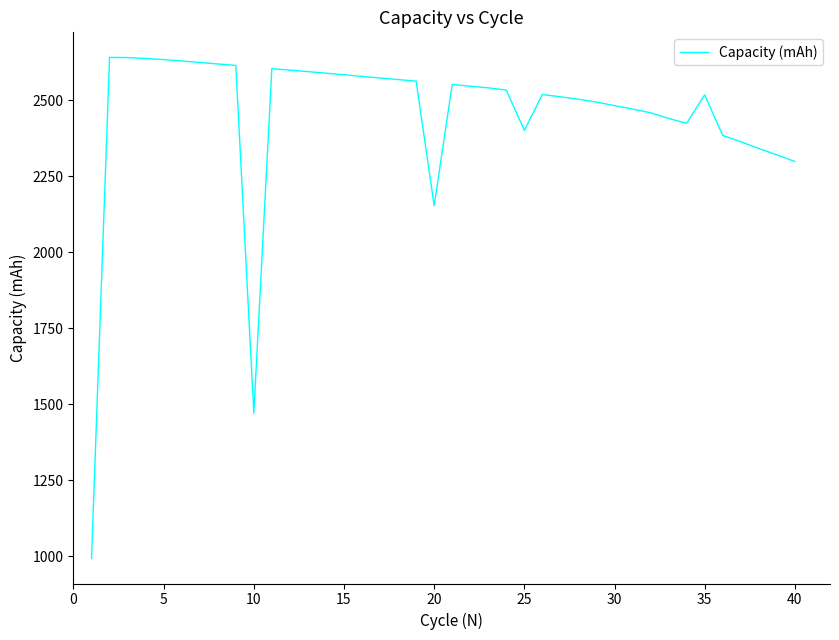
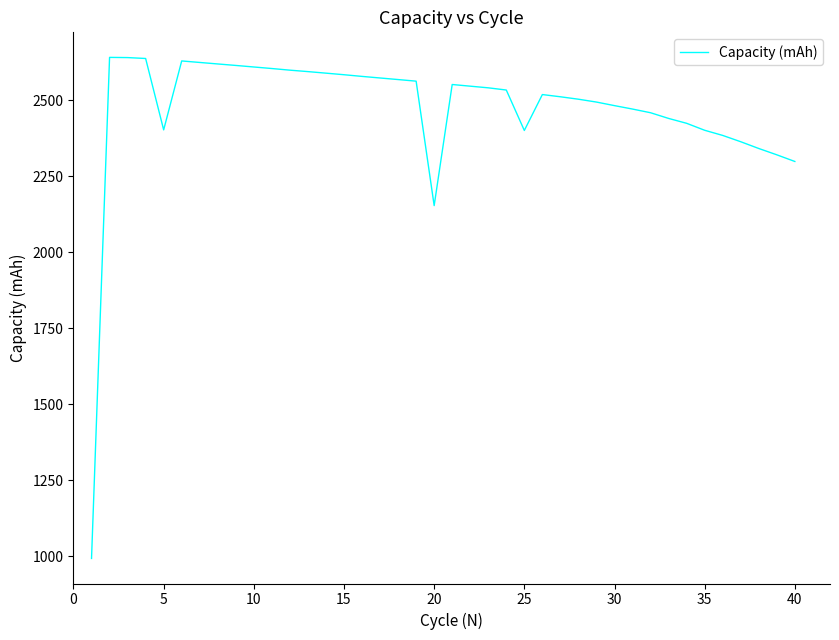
  {
-   "5": 2630,
-   "10": 1470,
+   "5": 2400,
+   "10": 2610,
    "15": 2580,
    "20": 2150,
    "25": 2400,
    "30": 2480,
-   "35": 2520,
+   "35": 2400,
    "40": 2300
  }
